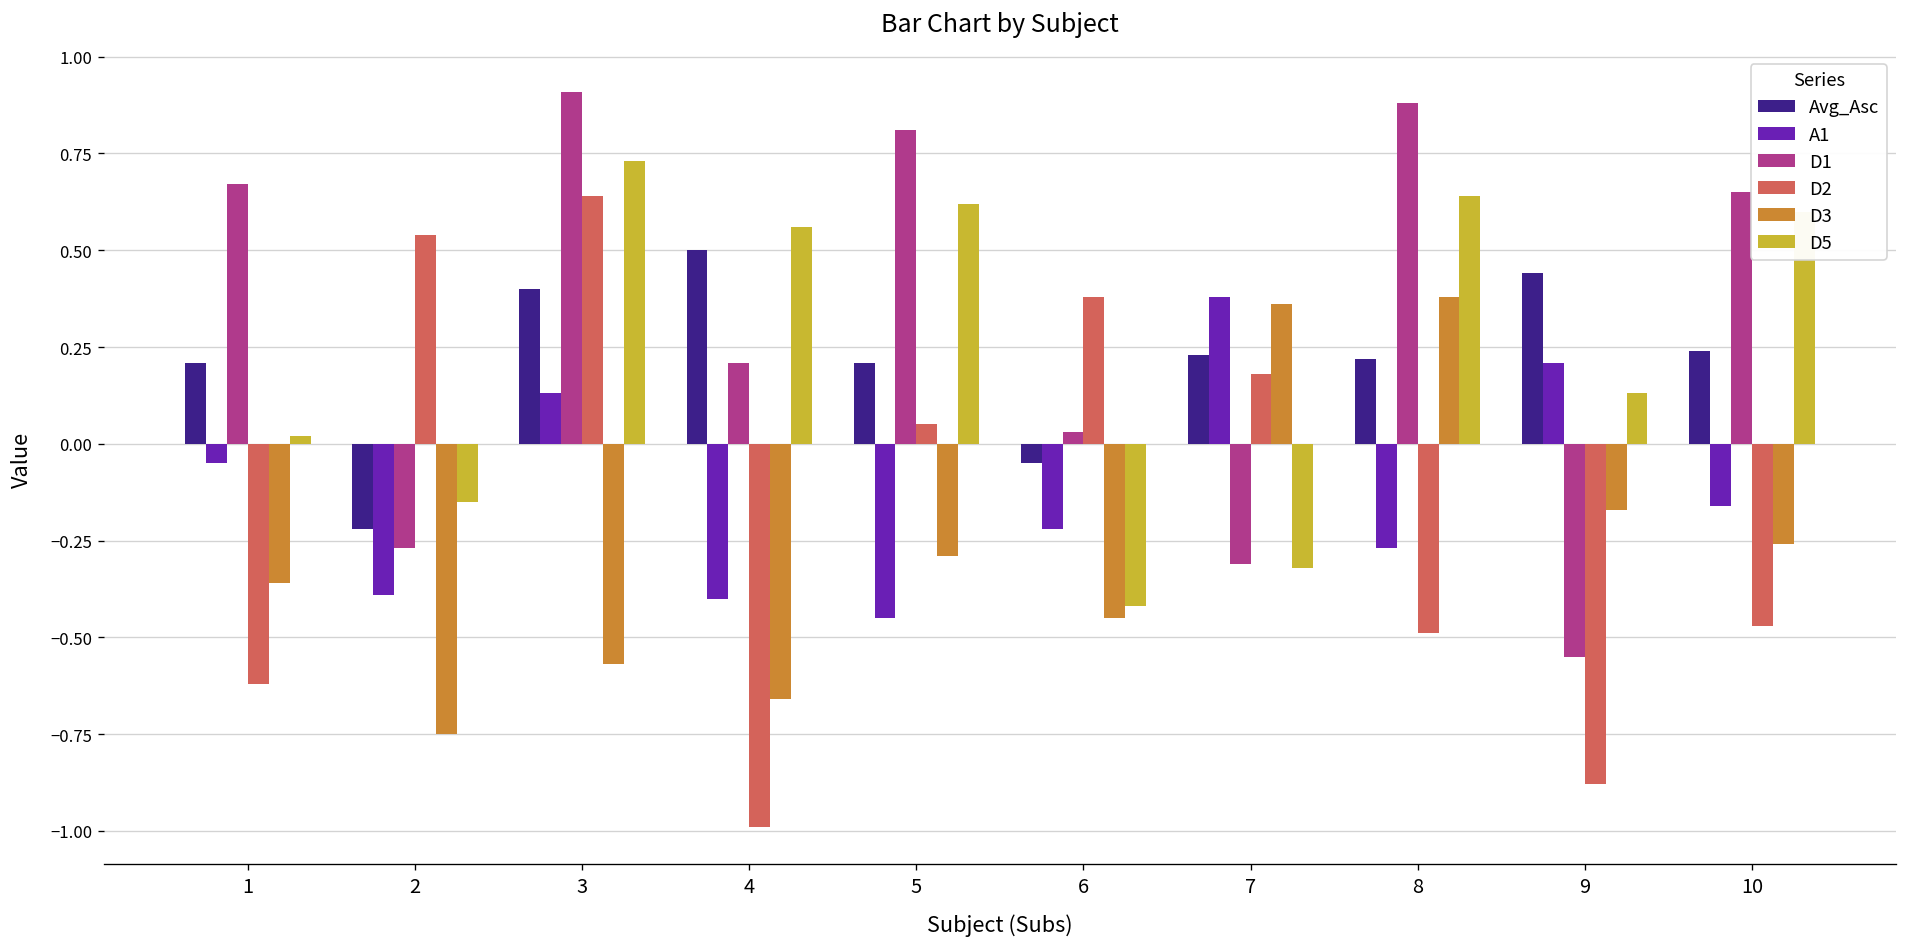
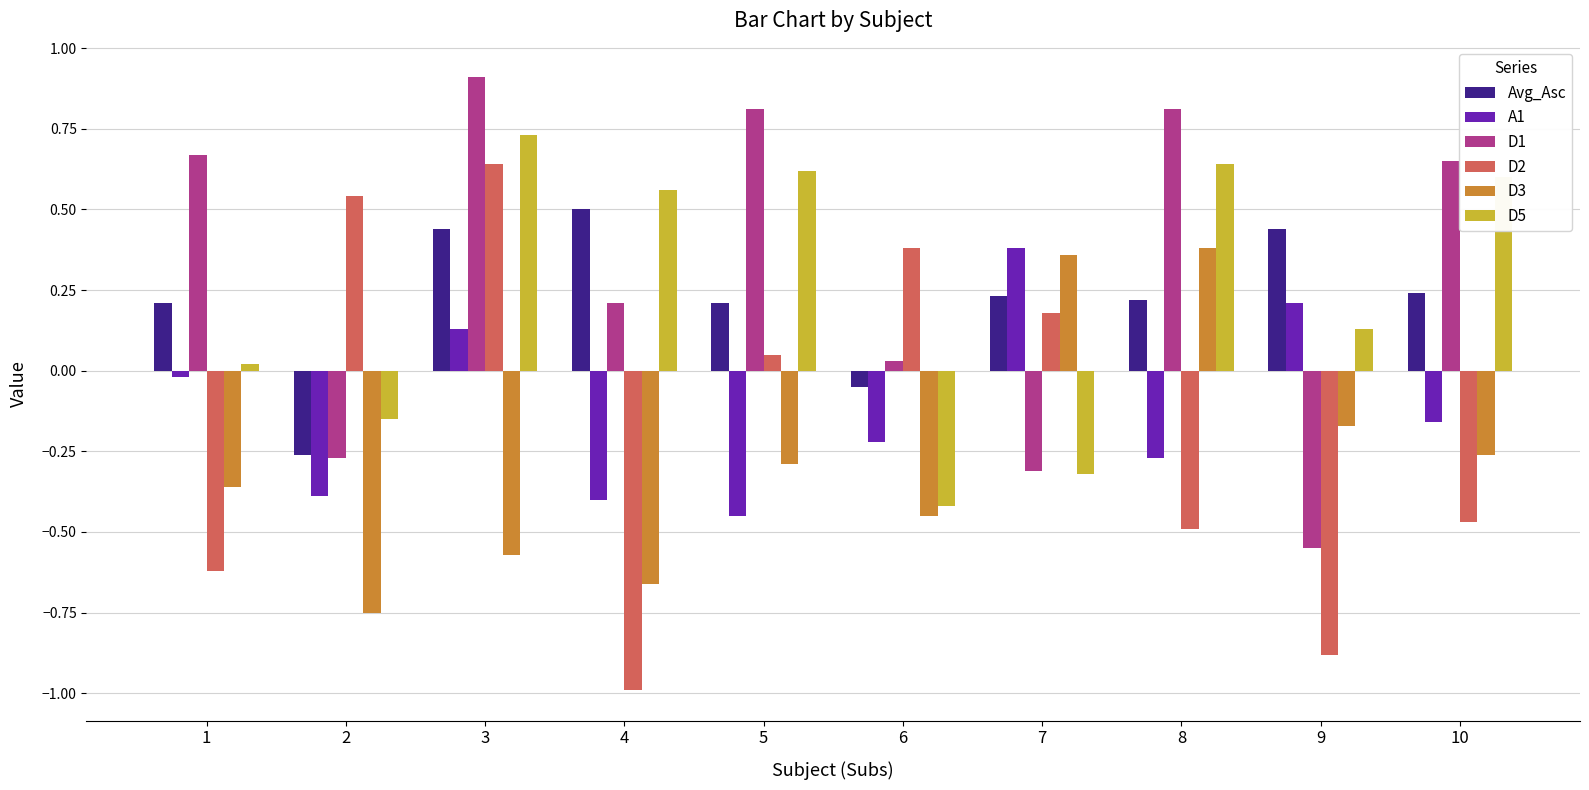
  {
    "Avg_Asc": {
      "1": 0.21,
-     "2": -0.22,
-     "3": 0.40,
+     "2": -0.26,
+     "3": 0.44,
      "4": 0.50,
      "5": 0.21,
      "6": -0.05,
      "7": 0.23,
      "8": 0.22,
      "9": 0.44,
      "10": 0.24
    },
    "A1": {
-     "1": -0.05,
+     "1": -0.02,
      "2": -0.39,
      "3": 0.13,
      "4": -0.40,
      "5": -0.45,
      "6": -0.22,
      "7": 0.38,
      "8": -0.27,
      "9": 0.21,
      "10": -0.16
    },
    "D1": {
      "1": 0.67,
      "2": -0.27,
      "3": 0.91,
      "4": 0.21,
      "5": 0.81,
      "6": 0.03,
      "7": -0.31,
-     "8": 0.88,
+     "8": 0.81,
      "9": -0.55,
      "10": 0.65
    }
  }
